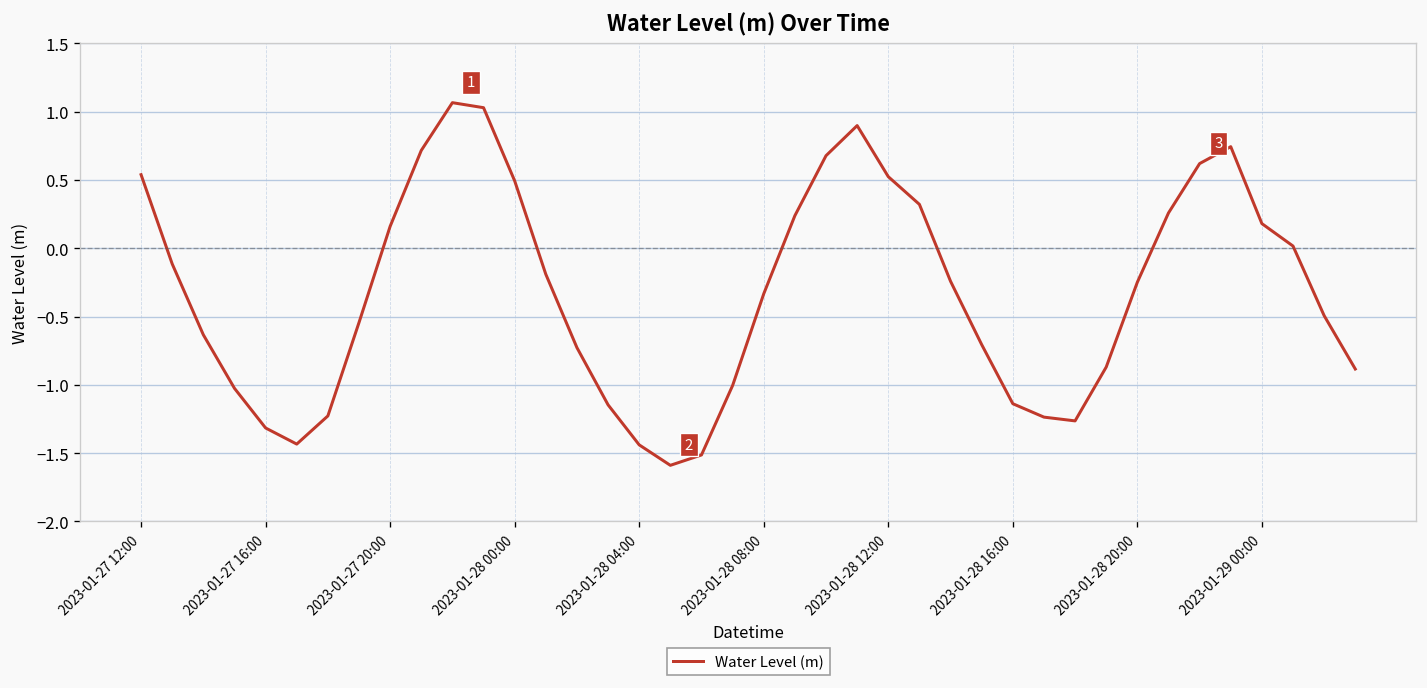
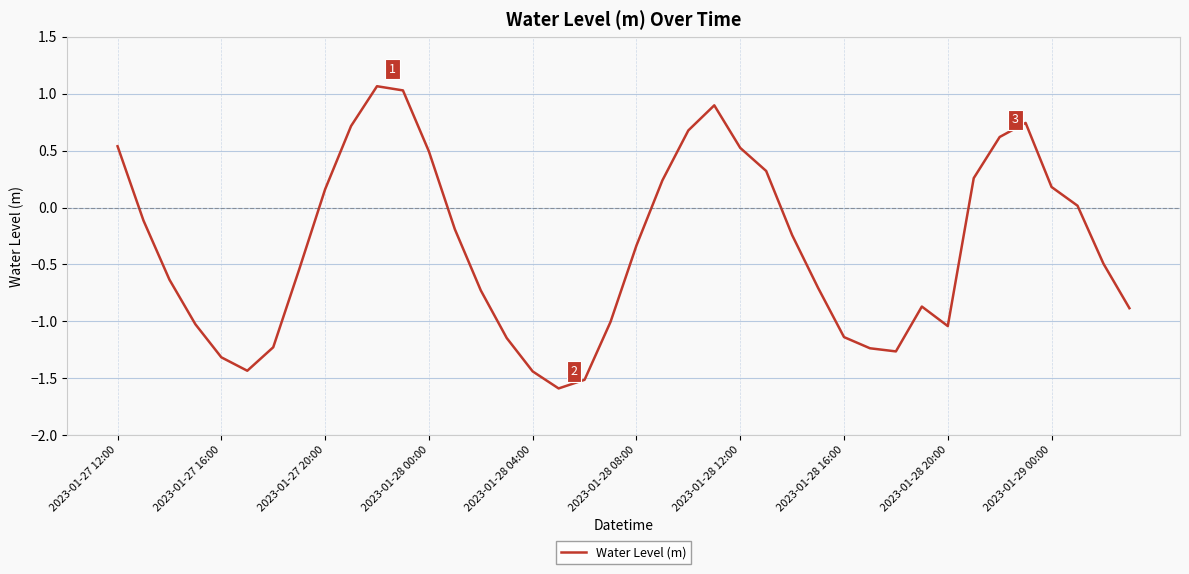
  {
    "2023-01-27 12:00": 0.54,
    "2023-01-27 16:00": -1.32,
    "2023-01-27 20:00": 0.16,
    "2023-01-28 00:00": 0.49,
    "2023-01-28 04:00": -1.44,
    "2023-01-28 08:00": -0.33,
    "2023-01-28 12:00": 0.52,
    "2023-01-28 16:00": -1.14,
-   "2023-01-28 20:00": -0.25,
+   "2023-01-28 20:00": -1.04,
    "2023-01-29 00:00": 0.18
  }
